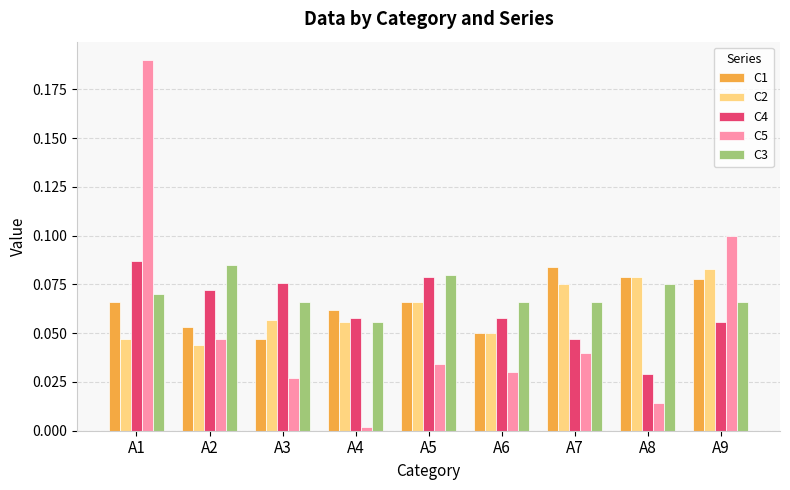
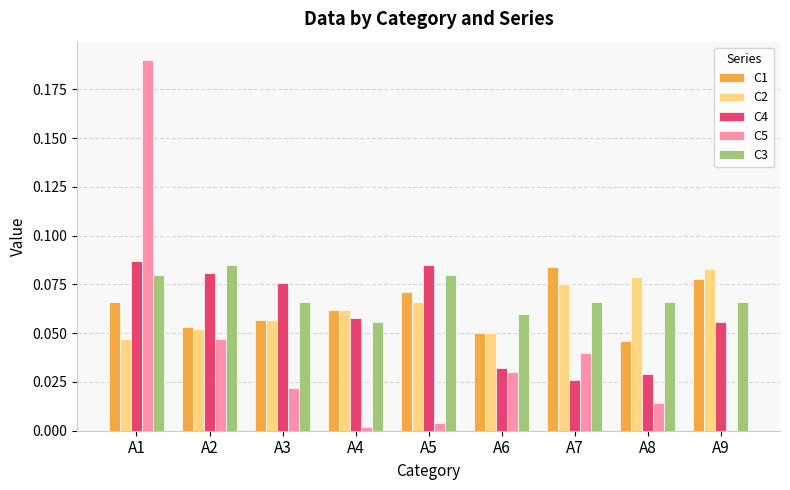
  {
    "C1": {
      "A1": 0.066,
      "A2": 0.053,
-     "A3": 0.047,
+     "A3": 0.057,
      "A4": 0.062,
-     "A5": 0.066,
+     "A5": 0.071,
      "A6": 0.050,
      "A7": 0.084,
-     "A8": 0.079,
+     "A8": 0.046,
      "A9": 0.078
    },
    "C2": {
      "A1": 0.047,
-     "A2": 0.044,
+     "A2": 0.052,
      "A3": 0.057,
-     "A4": 0.056,
+     "A4": 0.062,
      "A5": 0.066,
      "A6": 0.050,
      "A7": 0.075,
      "A8": 0.079,
      "A9": 0.083
    },
    "C4": {
      "A1": 0.087,
-     "A2": 0.072,
+     "A2": 0.081,
      "A3": 0.076,
      "A4": 0.058,
-     "A5": 0.079,
-     "A6": 0.058,
-     "A7": 0.047,
+     "A5": 0.085,
+     "A6": 0.032,
+     "A7": 0.026,
      "A8": 0.029,
      "A9": 0.056
    },
    "C5": {
      "A1": 0.190,
      "A2": 0.047,
-     "A3": 0.027,
+     "A3": 0.022,
      "A4": 0.002,
-     "A5": 0.034,
+     "A5": 0.004,
      "A6": 0.030,
      "A7": 0.040,
      "A8": 0.014,
-     "A9": 0.1
+     "A9": 0.0
    },
    "C3": {
-     "A1": 0.07,
+     "A1": 0.08,
      "A2": 0.085,
      "A3": 0.066,
      "A4": 0.056,
      "A5": 0.080,
-     "A6": 0.066,
+     "A6": 0.060,
      "A7": 0.066,
-     "A8": 0.075,
+     "A8": 0.066,
      "A9": 0.066
    }
  }
